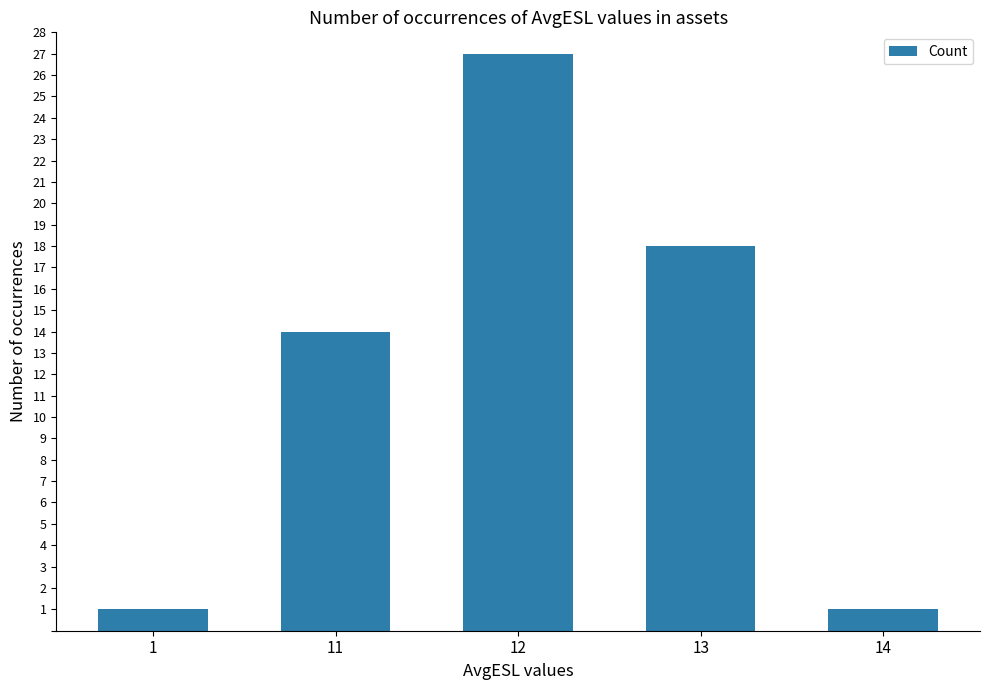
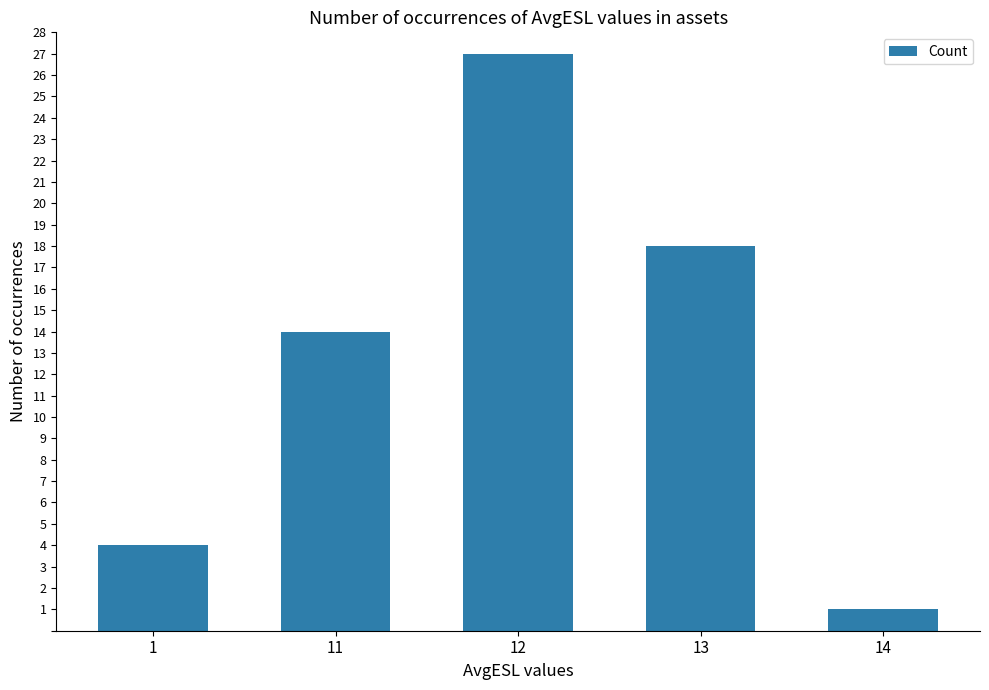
  {
-   "1": 1,
+   "1": 4,
    "11": 14,
    "12": 27,
    "13": 18,
    "14": 1
  }
